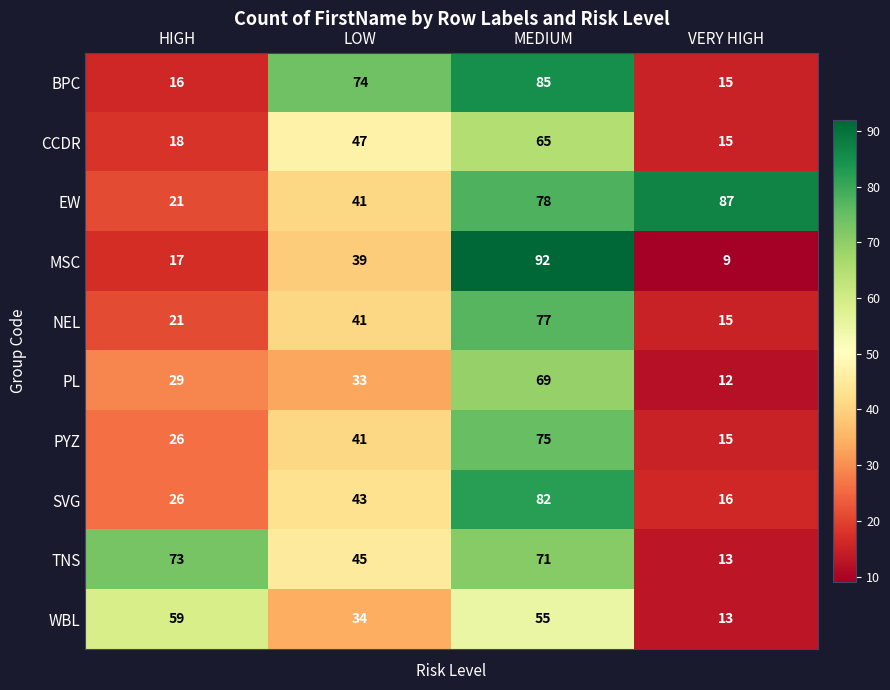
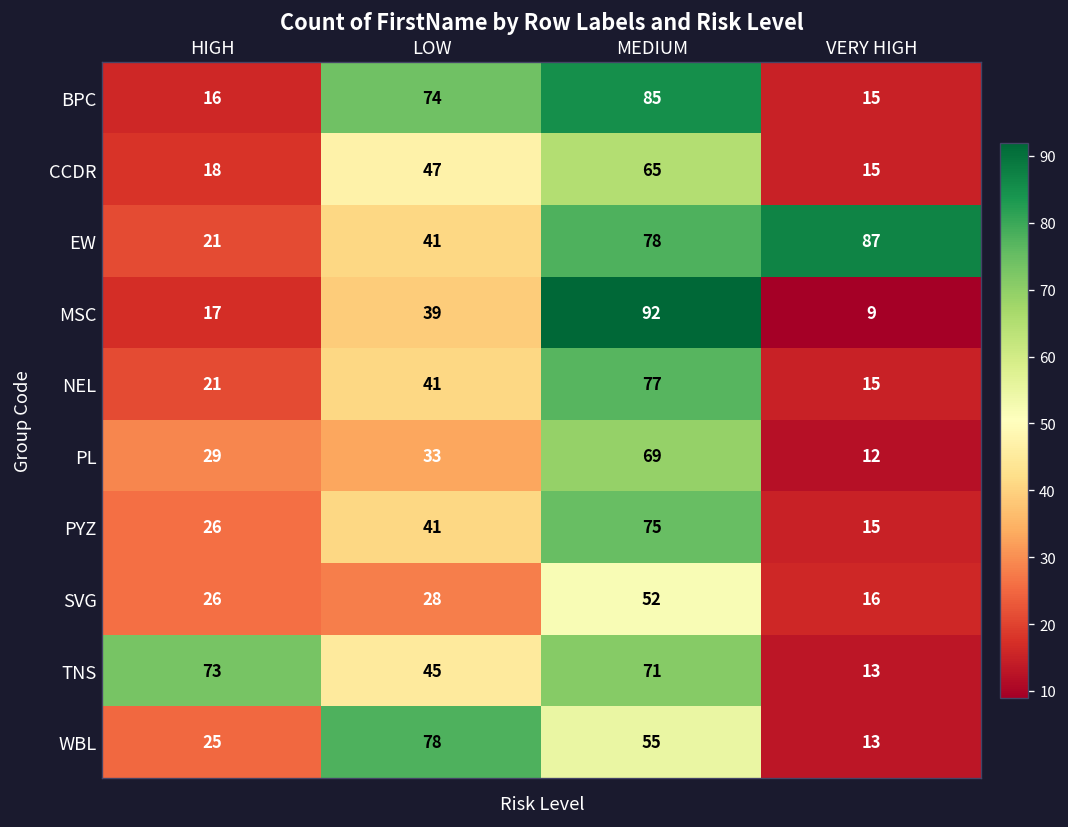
  {
    "BPC": {
      "HIGH": 16,
      "LOW": 74,
      "MEDIUM": 85,
      "VERY HIGH": 15
    },
    "CCDR": {
      "HIGH": 18,
      "LOW": 47,
      "MEDIUM": 65,
      "VERY HIGH": 15
    },
    "EW": {
      "HIGH": 21,
      "LOW": 41,
      "MEDIUM": 78,
      "VERY HIGH": 87
    },
    "MSC": {
      "HIGH": 17,
      "LOW": 39,
      "MEDIUM": 92,
      "VERY HIGH": 9
    },
    "NEL": {
      "HIGH": 21,
      "LOW": 41,
      "MEDIUM": 77,
      "VERY HIGH": 15
    },
    "PL": {
      "HIGH": 29,
      "LOW": 33,
      "MEDIUM": 69,
      "VERY HIGH": 12
    },
    "PYZ": {
      "HIGH": 26,
      "LOW": 41,
      "MEDIUM": 75,
      "VERY HIGH": 15
    },
    "SVG": {
      "HIGH": 26,
-     "LOW": 43,
-     "MEDIUM": 82,
+     "LOW": 28,
+     "MEDIUM": 52,
      "VERY HIGH": 16
    },
    "TNS": {
      "HIGH": 73,
      "LOW": 45,
      "MEDIUM": 71,
      "VERY HIGH": 13
    },
    "WBL": {
-     "HIGH": 59,
-     "LOW": 34,
+     "HIGH": 25,
+     "LOW": 78,
      "MEDIUM": 55,
      "VERY HIGH": 13
    }
  }
